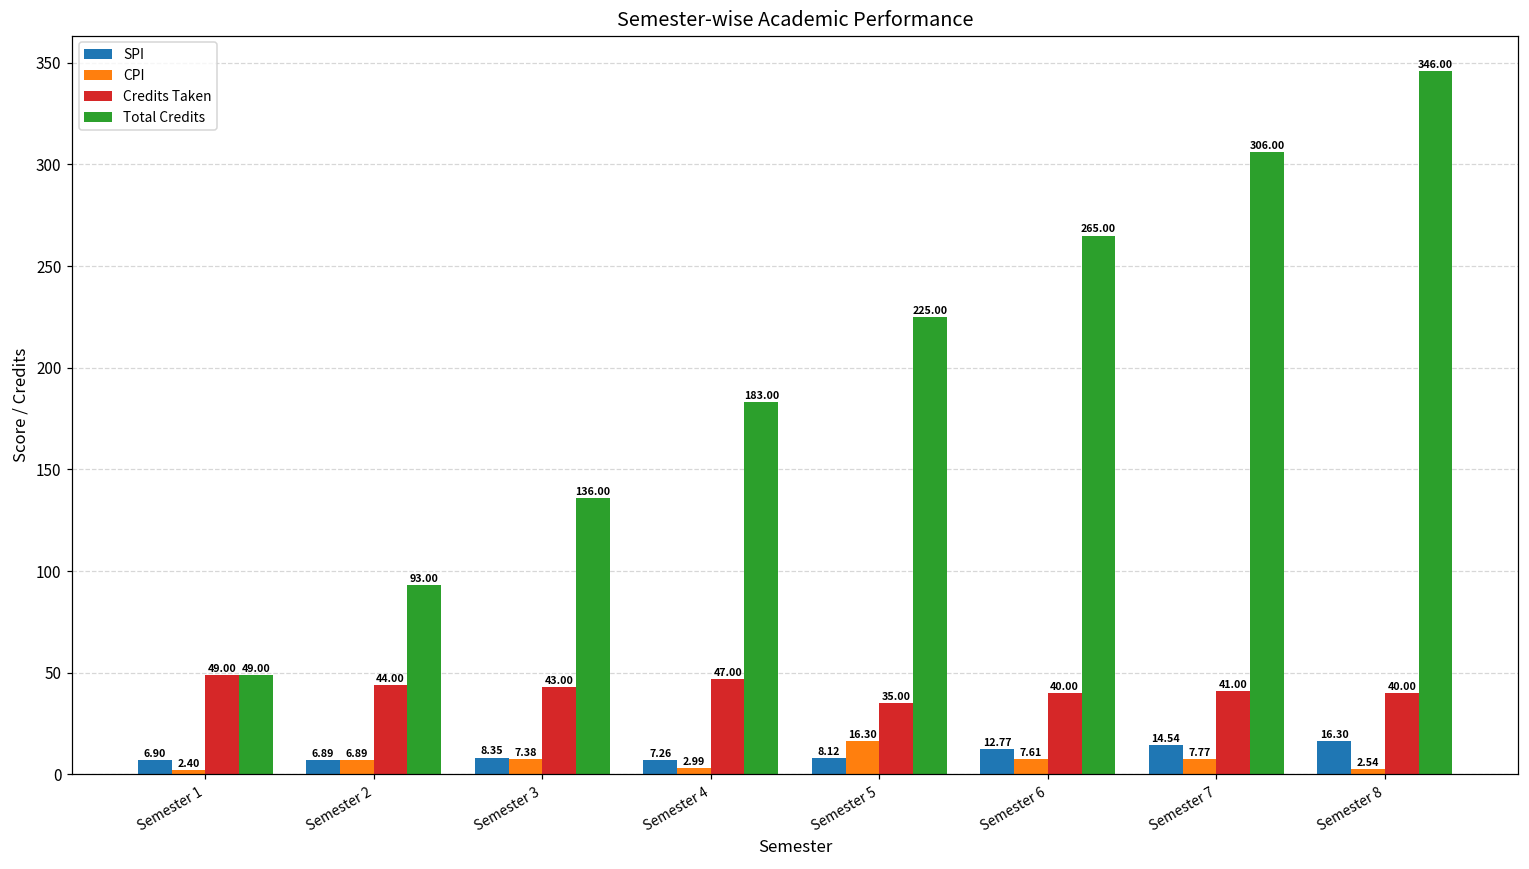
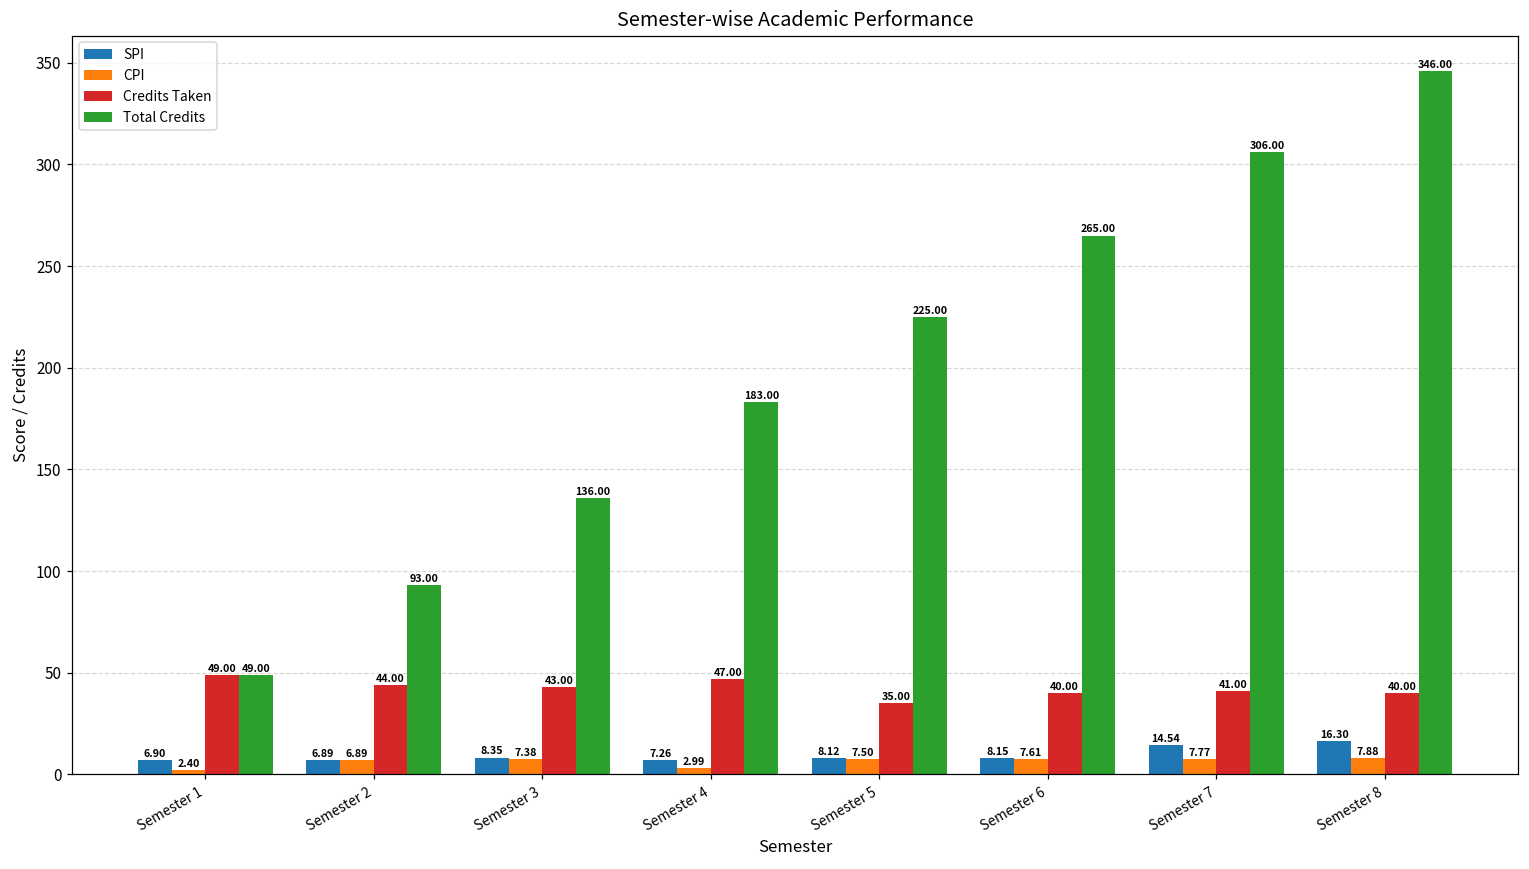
  {
    "SPI": {
      "Semester 1": 6.90,
      "Semester 2": 6.89,
      "Semester 3": 8.35,
      "Semester 4": 7.26,
      "Semester 5": 8.12,
-     "Semester 6": 12.77,
+     "Semester 6": 8.15,
      "Semester 7": 14.54,
      "Semester 8": 16.30
    },
    "CPI": {
      "Semester 1": 2.40,
      "Semester 2": 6.89,
      "Semester 3": 7.38,
      "Semester 4": 2.99,
-     "Semester 5": 16.30,
+     "Semester 5": 7.50,
      "Semester 6": 7.61,
      "Semester 7": 7.77,
-     "Semester 8": 2.54
+     "Semester 8": 7.88
    },
    "Credits Taken": {
      "Semester 1": 49.00,
      "Semester 2": 44.00,
      "Semester 3": 43.00,
      "Semester 4": 47.00,
      "Semester 5": 35.00,
      "Semester 6": 40.00,
      "Semester 7": 41.00,
      "Semester 8": 40.00
    },
    "Total Credits": {
      "Semester 1": 49.00,
      "Semester 2": 93.00,
      "Semester 3": 136.00,
      "Semester 4": 183.00,
      "Semester 5": 225.00,
      "Semester 6": 265.00,
      "Semester 7": 306.00,
      "Semester 8": 346.00
    }
  }
